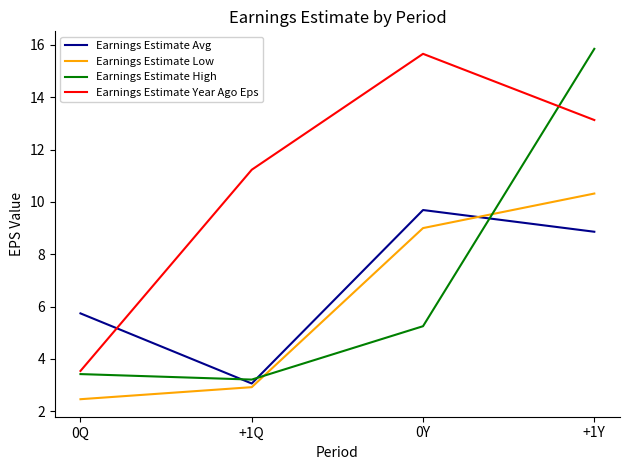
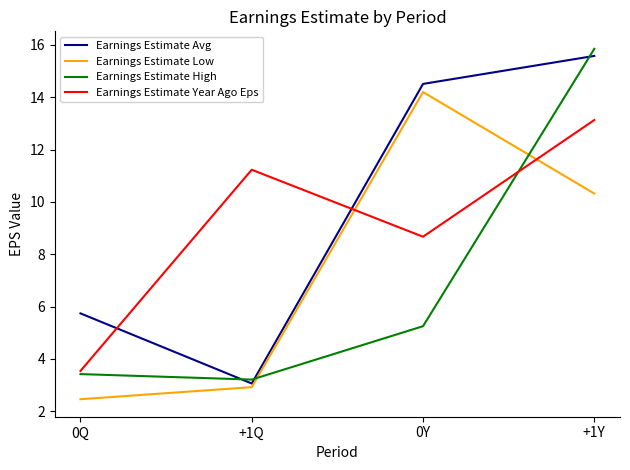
  {
    "Earnings Estimate Avg": {
      "0Q": 5.7,
      "+1Q": 3.1,
-     "0Y": 9.7,
-     "+1Y": 8.9
+     "0Y": 14.5,
+     "+1Y": 15.6
    },
    "Earnings Estimate Low": {
      "0Q": 2.5,
      "+1Q": 2.9,
-     "0Y": 9.0,
+     "0Y": 14.2,
      "+1Y": 10.3
    },
    "Earnings Estimate High": {
      "0Q": 3.4,
      "+1Q": 3.2,
      "0Y": 5.3,
      "+1Y": 15.9
    },
    "Earnings Estimate Year Ago Eps": {
      "0Q": 3.5,
      "+1Q": 11.2,
-     "0Y": 15.7,
+     "0Y": 8.7,
      "+1Y": 13.1
    }
  }
